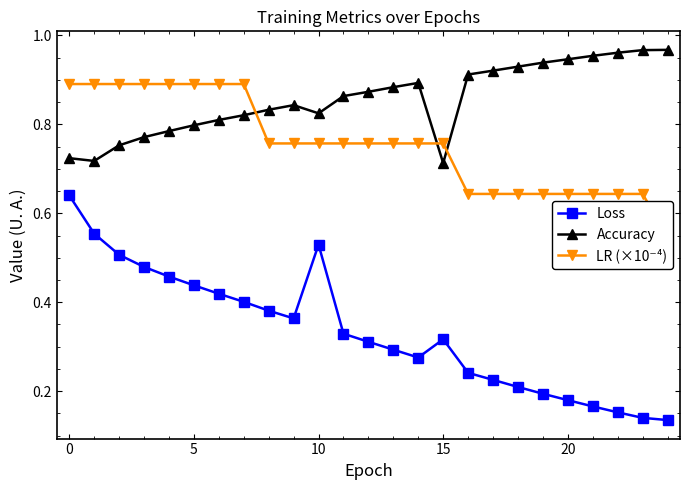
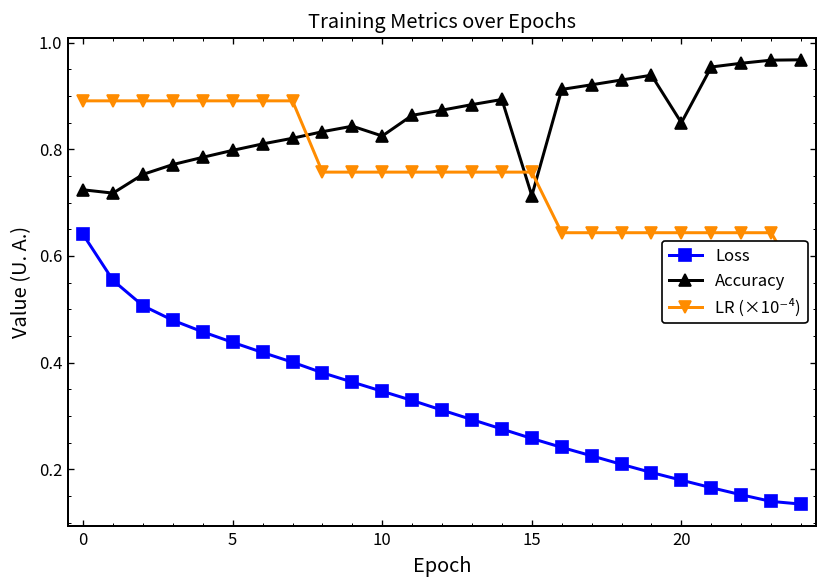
  {
    "Loss": {
      "0": 0.64,
      "5": 0.44,
-     "10": 0.53,
-     "15": 0.32,
+     "10": 0.35,
+     "15": 0.26,
      "20": 0.18
    },
    "Accuracy": {
      "0": 0.72,
      "5": 0.80,
      "10": 0.82,
      "15": 0.71,
-     "20": 0.95
+     "20": 0.85
    },
    "LR (×10⁻⁴)": {
      "0": 0.89,
      "5": 0.89,
      "10": 0.76,
      "15": 0.76,
      "20": 0.64
    }
  }
